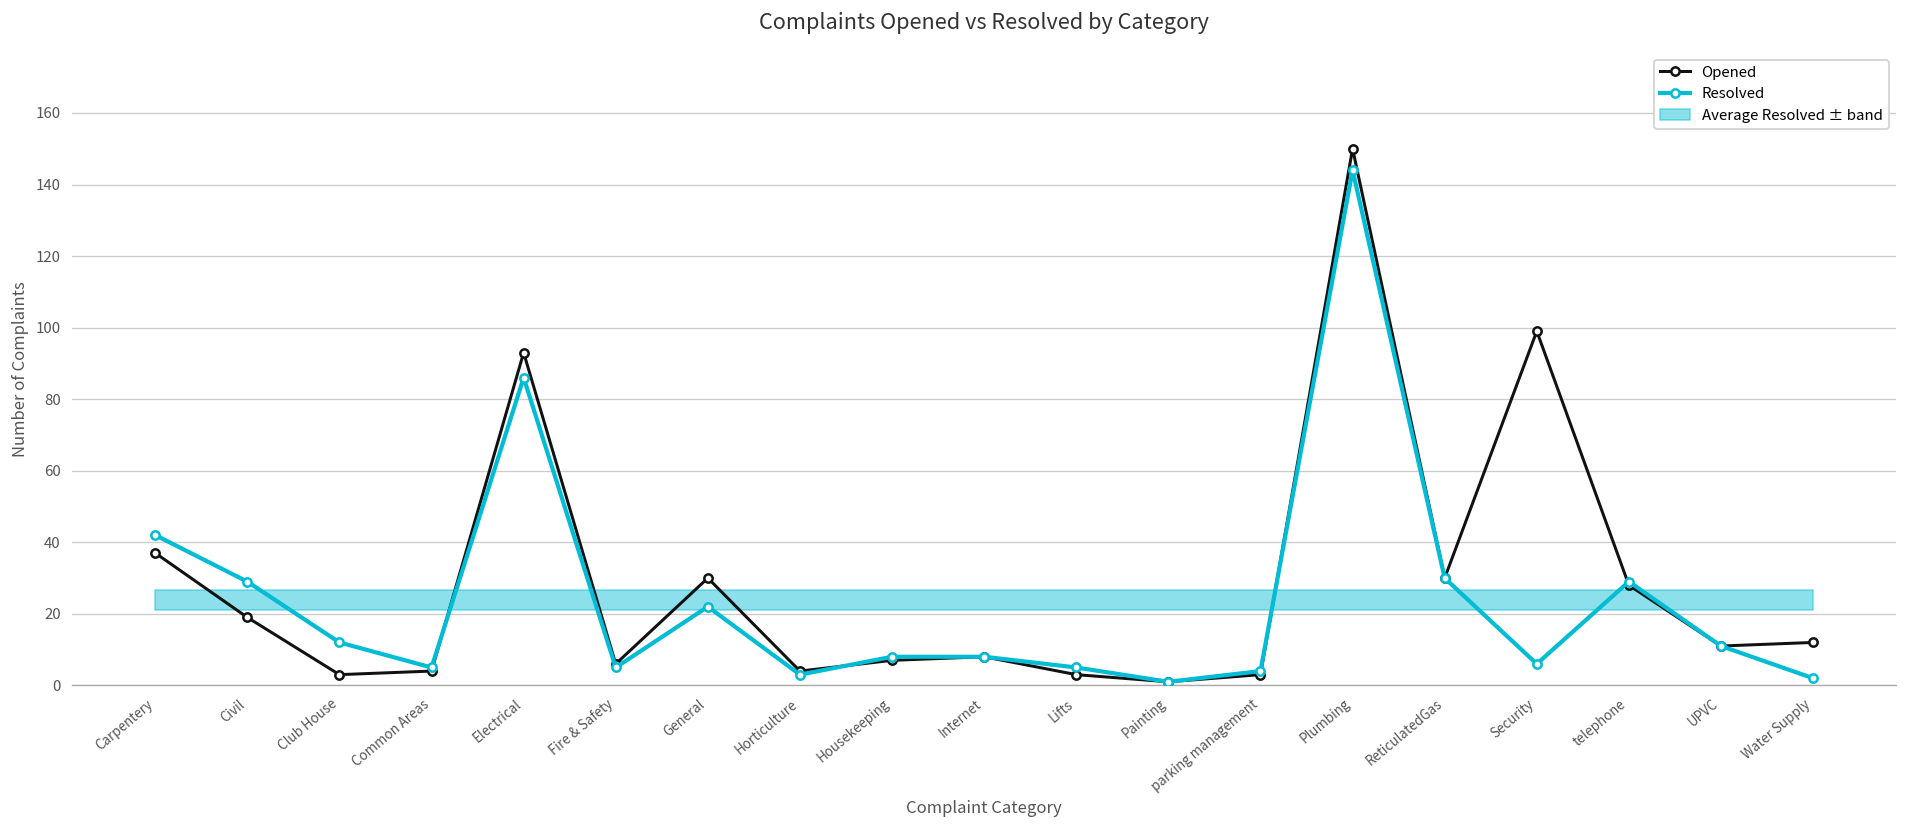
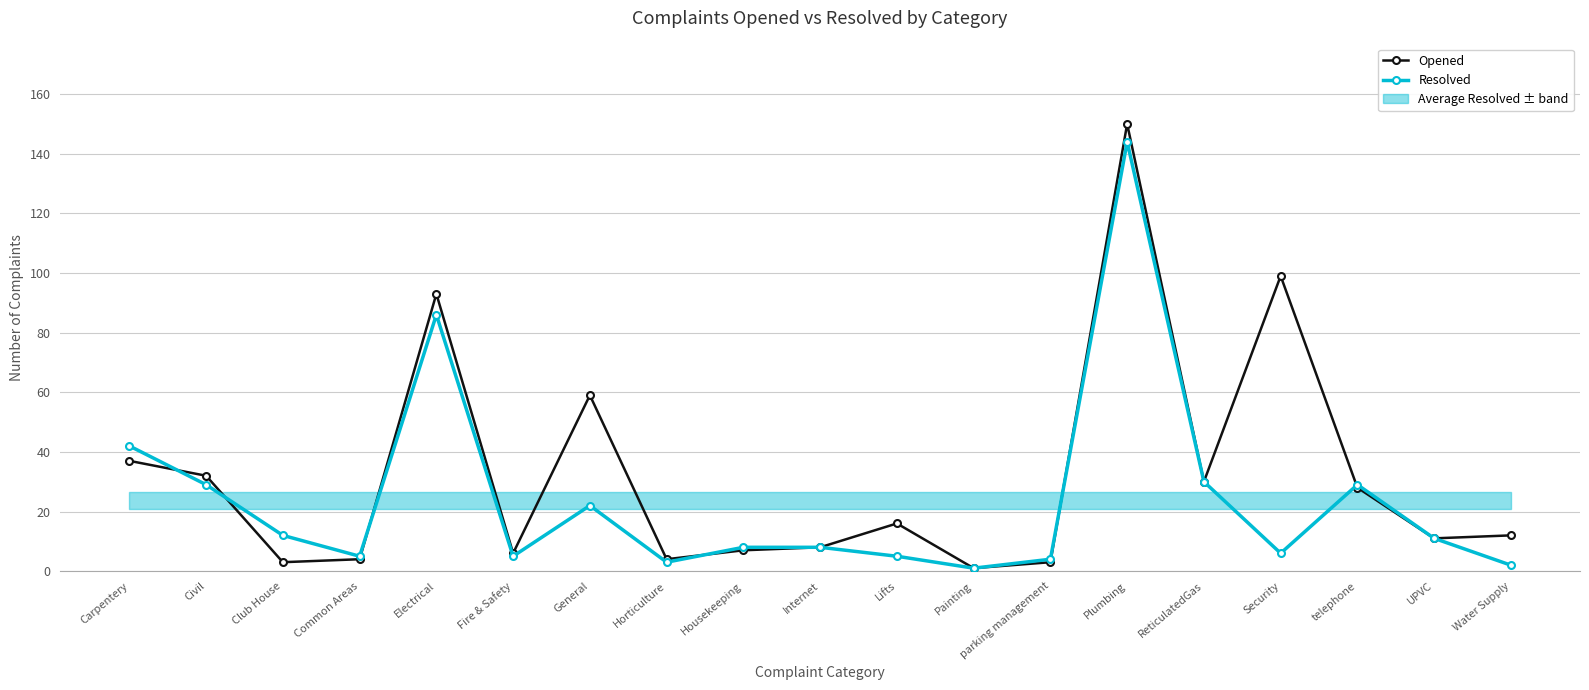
  {
    "Opened": {
      "Carpentery": 37,
-     "Civil": 19,
+     "Civil": 32,
      "Club House": 3,
      "Common Areas": 4,
      "Electrical": 93,
      "Fire & Safety": 6,
-     "General": 30,
+     "General": 59,
      "Horticulture": 4,
      "Housekeeping": 7,
-     "Lifts": 3,
+     "Lifts": 16,
      "parking management": 3,
      "Plumbing": 150,
      "Security": 99,
      "telephone": 28,
      "Water Supply": 12
    }
  }
